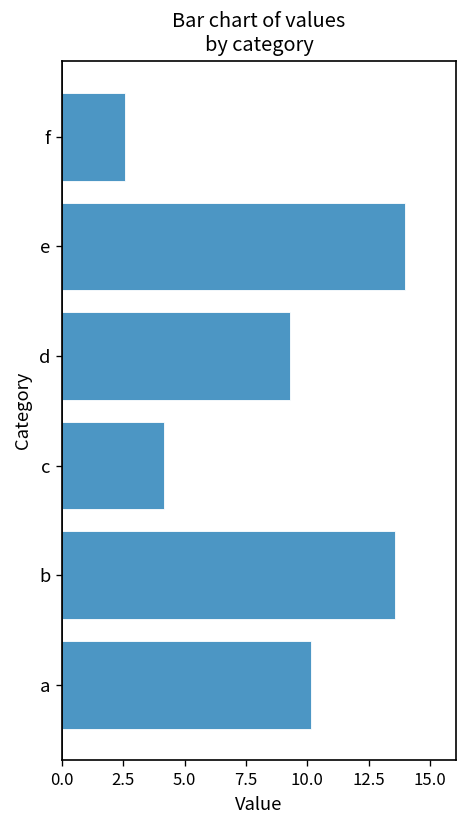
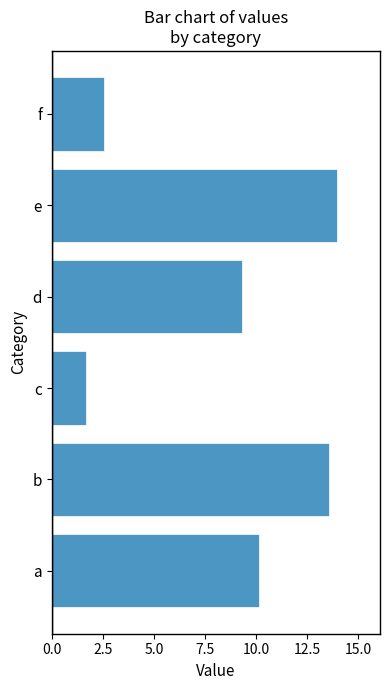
  {
    "f": 2.6,
    "e": 14.0,
    "d": 9.3,
-   "c": 4.2,
+   "c": 1.7,
    "b": 13.6,
    "a": 10.1
  }
